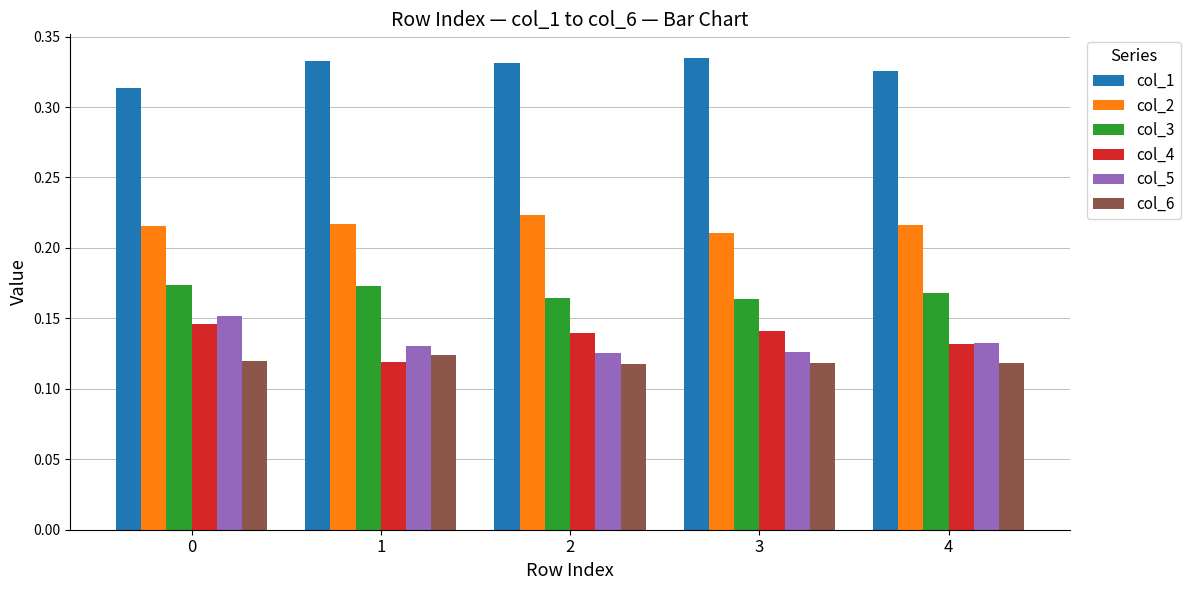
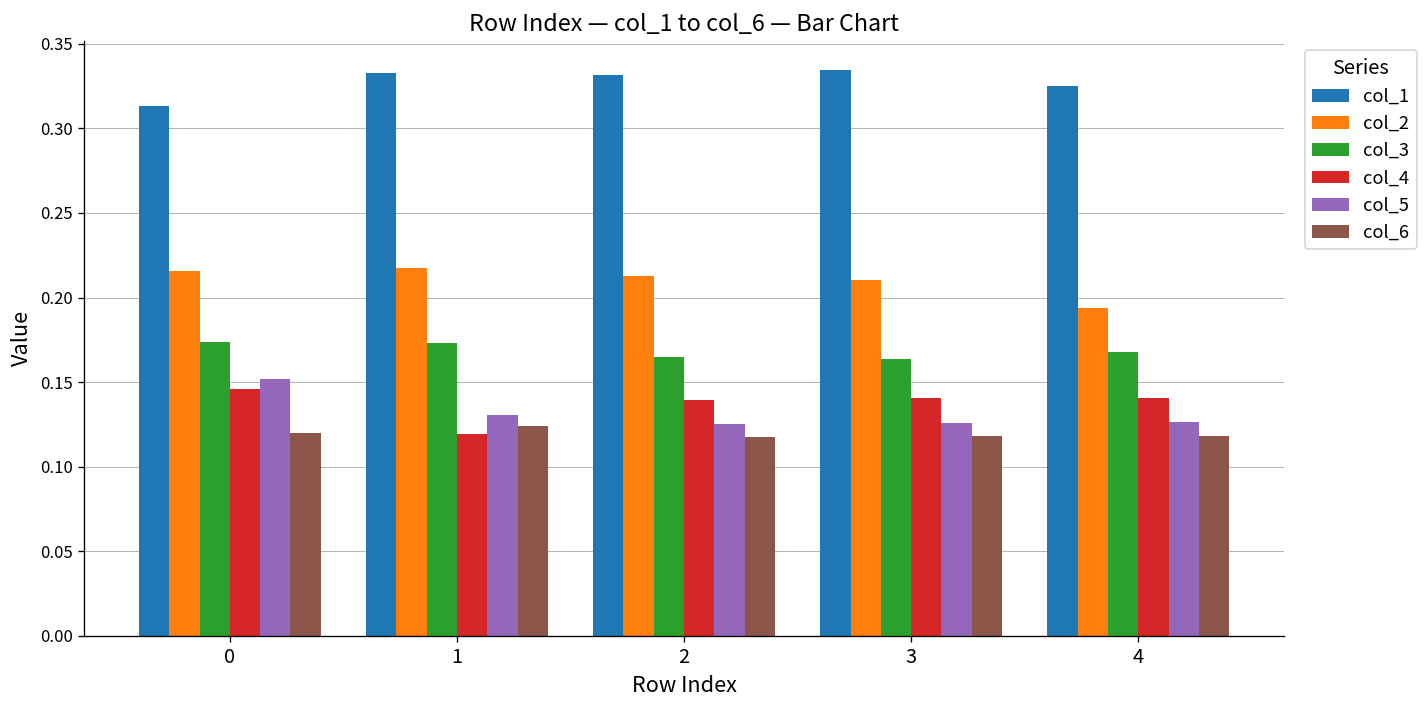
  {
    "col_1": {
      "0": 0.313,
      "1": 0.333,
      "2": 0.331,
      "3": 0.335,
      "4": 0.325
    },
    "col_2": {
      "0": 0.216,
      "1": 0.217,
-     "2": 0.223,
+     "2": 0.213,
      "3": 0.211,
-     "4": 0.216
+     "4": 0.194
    },
    "col_3": {
      "0": 0.174,
      "1": 0.173,
      "2": 0.165,
      "3": 0.164,
      "4": 0.168
    },
    "col_4": {
      "0": 0.146,
      "1": 0.119,
      "2": 0.140,
      "3": 0.141,
-     "4": 0.132
+     "4": 0.141
    },
    "col_5": {
      "0": 0.152,
      "1": 0.130,
      "2": 0.125,
      "3": 0.126,
-     "4": 0.133
+     "4": 0.127
    },
    "col_6": {
      "0": 0.120,
      "1": 0.124,
      "2": 0.118,
      "3": 0.118,
      "4": 0.118
    }
  }
